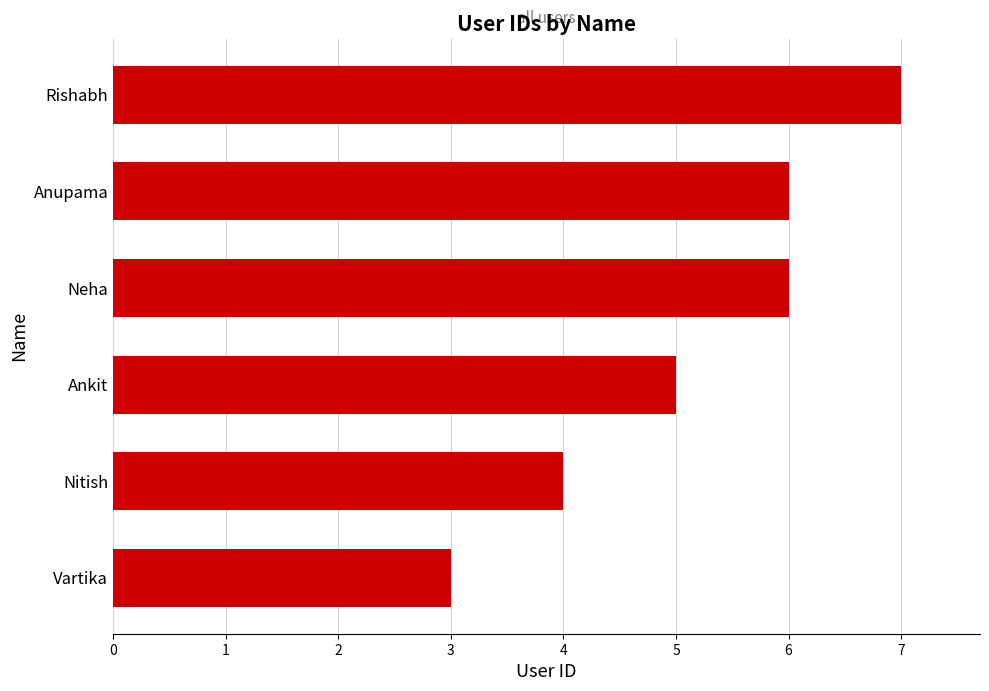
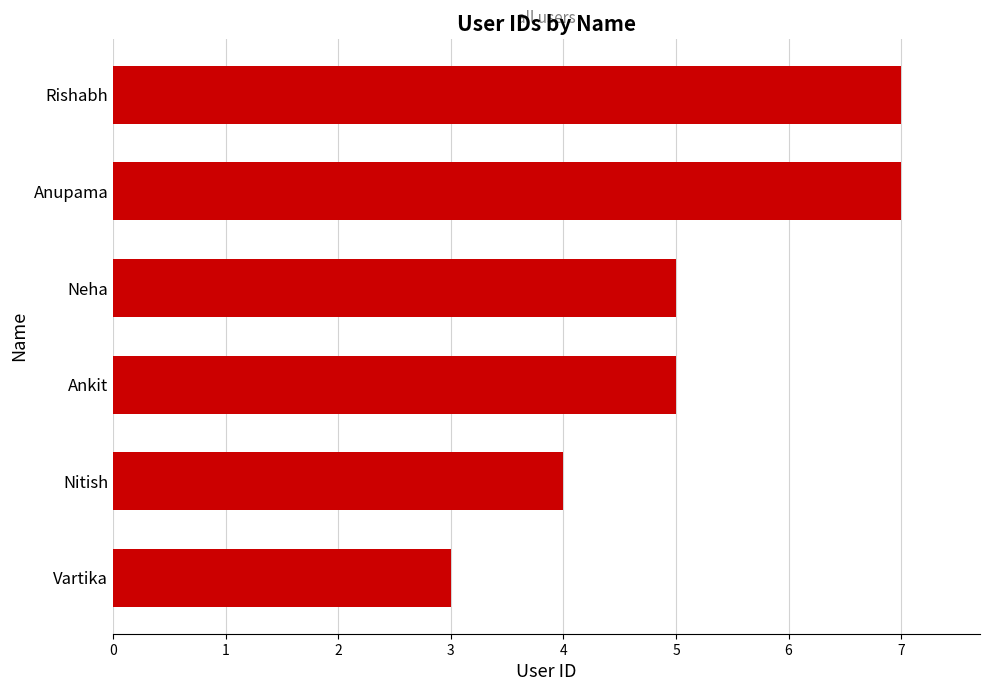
  {
    "Rishabh": 7,
-   "Anupama": 6,
-   "Neha": 6,
+   "Anupama": 7,
+   "Neha": 5,
    "Ankit": 5,
    "Nitish": 4,
    "Vartika": 3
  }
